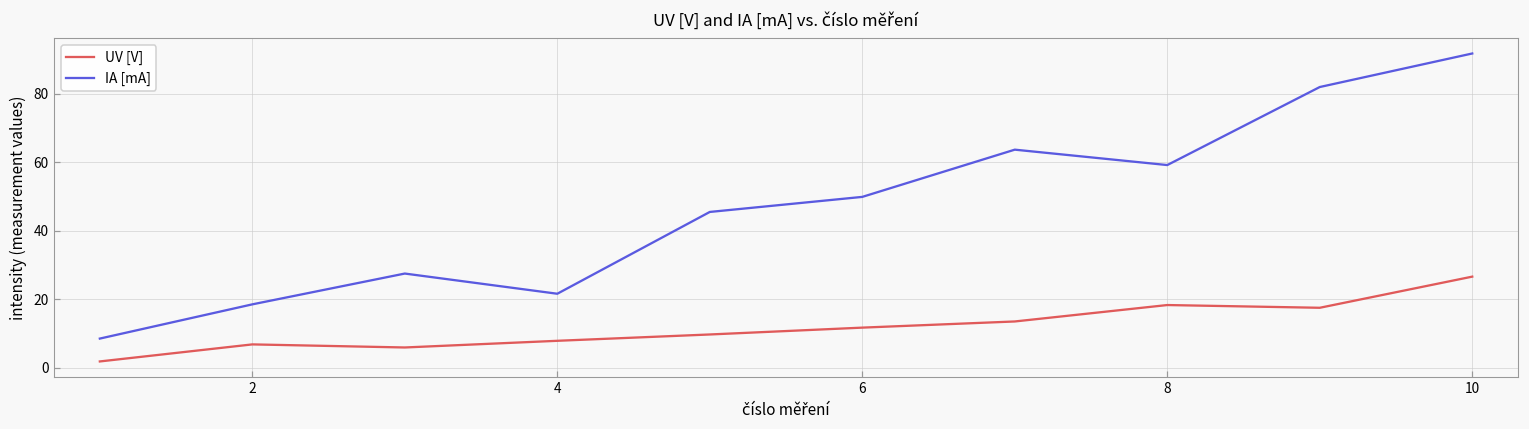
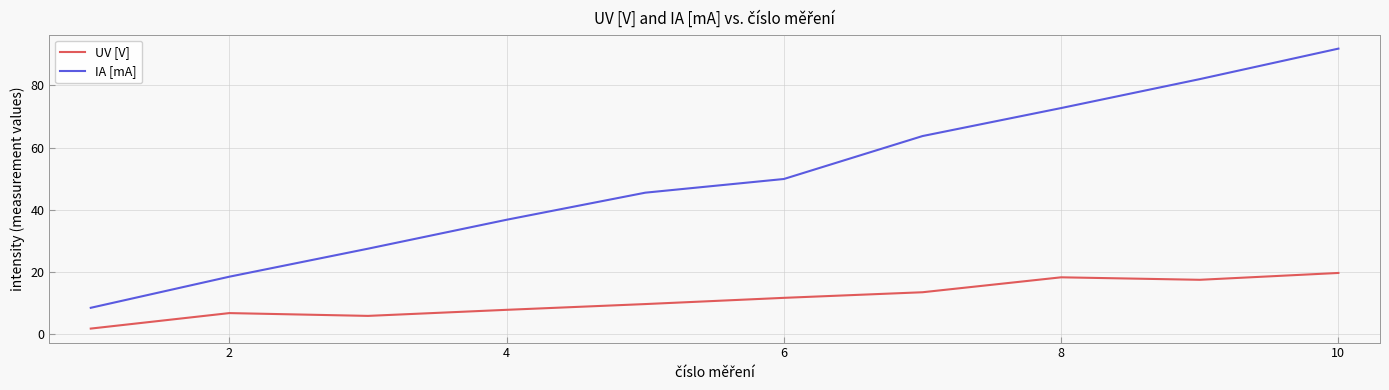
  {
    "UV [V]": {
      "2": 7,
      "4": 8,
      "6": 12,
      "8": 18,
-     "10": 27
+     "10": 20
    },
    "IA [mA]": {
      "2": 19,
-     "4": 22,
+     "4": 37,
      "6": 50,
-     "8": 59,
+     "8": 73,
      "10": 92
    }
  }
